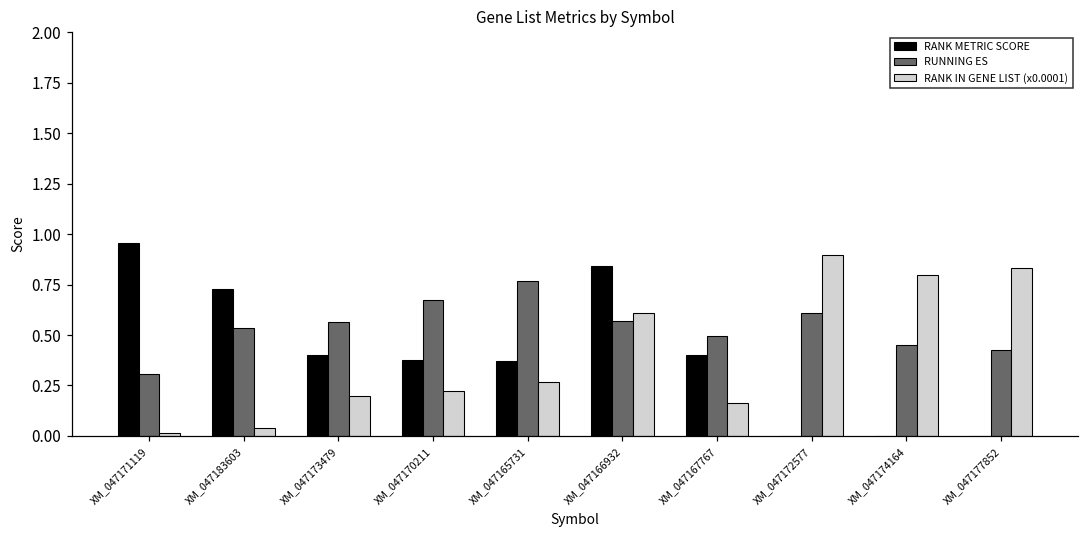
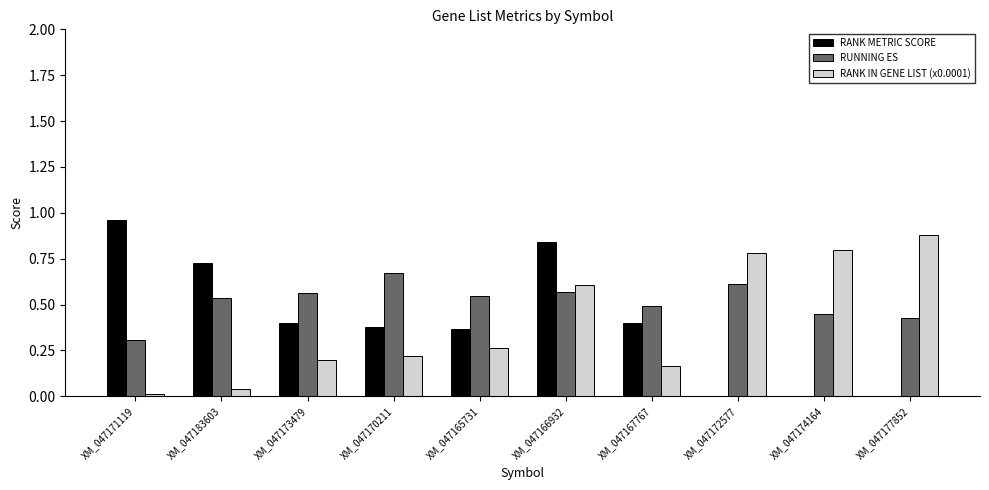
  {
    "RANK METRIC SCORE": {
      "XM_047171119": 0.96,
      "XM_047183603": 0.73,
      "XM_047173479": 0.40,
      "XM_047170211": 0.38,
      "XM_047165731": 0.37,
      "XM_047166932": 0.84,
      "XM_047167767": 0.40,
      "XM_047172577": 0.00,
      "XM_047174164": 0.00,
      "XM_047177852": 0.00
    },
    "RUNNING ES": {
      "XM_047171119": 0.31,
      "XM_047183603": 0.53,
      "XM_047173479": 0.57,
      "XM_047170211": 0.67,
-     "XM_047165731": 0.77,
+     "XM_047165731": 0.55,
      "XM_047166932": 0.57,
      "XM_047167767": 0.49,
      "XM_047172577": 0.61,
      "XM_047174164": 0.45,
      "XM_047177852": 0.43
    },
    "RANK IN GENE LIST (x0.0001)": {
      "XM_047171119": 0.01,
      "XM_047183603": 0.04,
      "XM_047173479": 0.20,
      "XM_047170211": 0.22,
      "XM_047165731": 0.27,
      "XM_047166932": 0.61,
      "XM_047167767": 0.16,
-     "XM_047172577": 0.90,
+     "XM_047172577": 0.78,
      "XM_047174164": 0.80,
-     "XM_047177852": 0.83
+     "XM_047177852": 0.88
    }
  }
